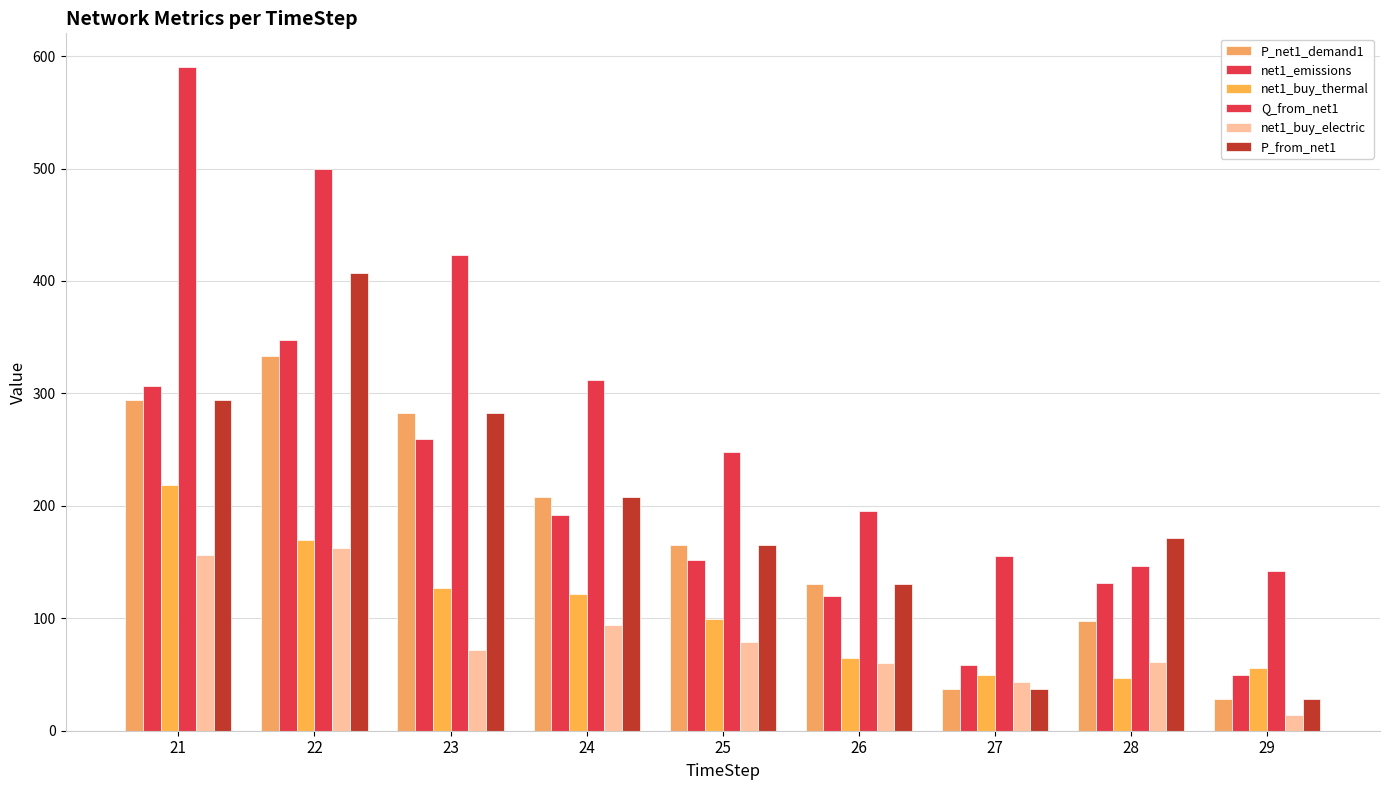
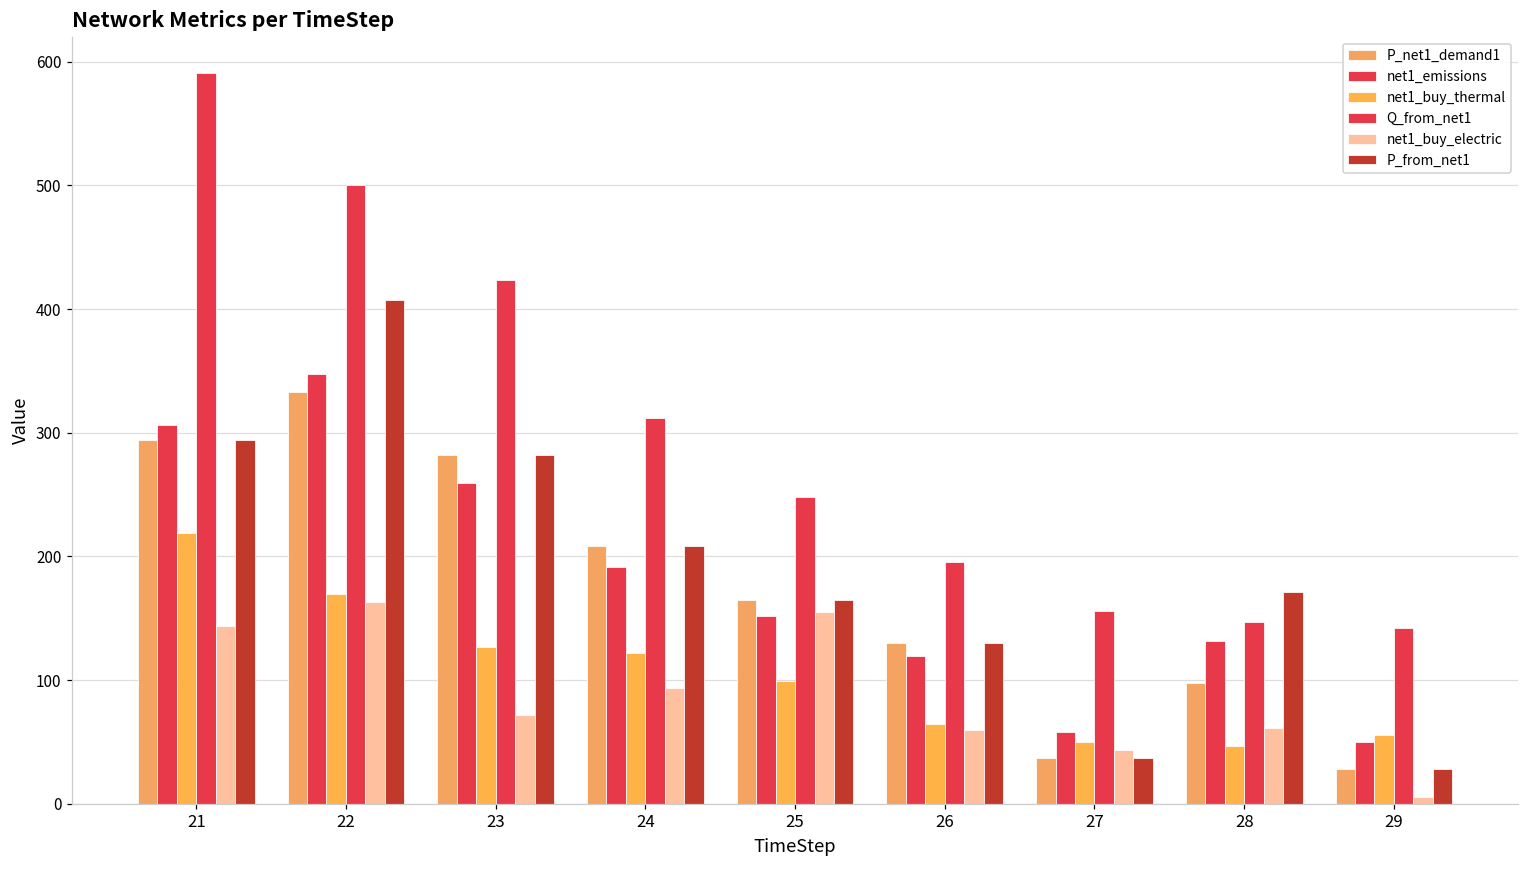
  {
    "net1_buy_electric": {
-     "21": 156,
+     "21": 144,
      "22": 163,
      "23": 72,
      "24": 94,
-     "25": 79,
+     "25": 155,
      "26": 60,
      "27": 43,
      "28": 61,
-     "29": 14
+     "29": 5
    }
  }
